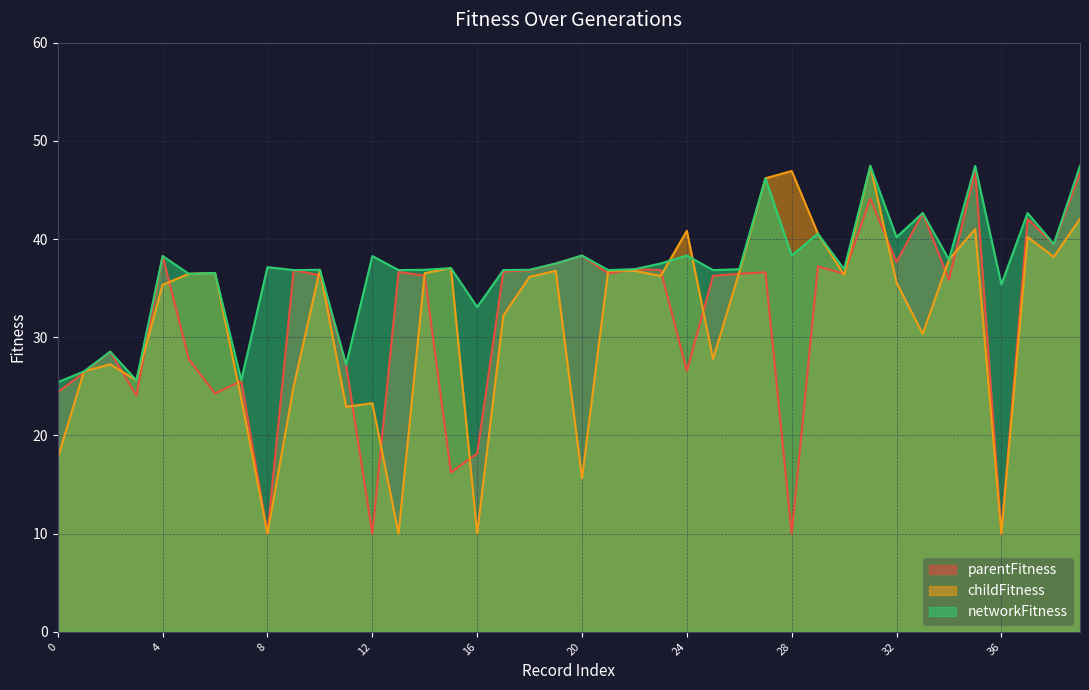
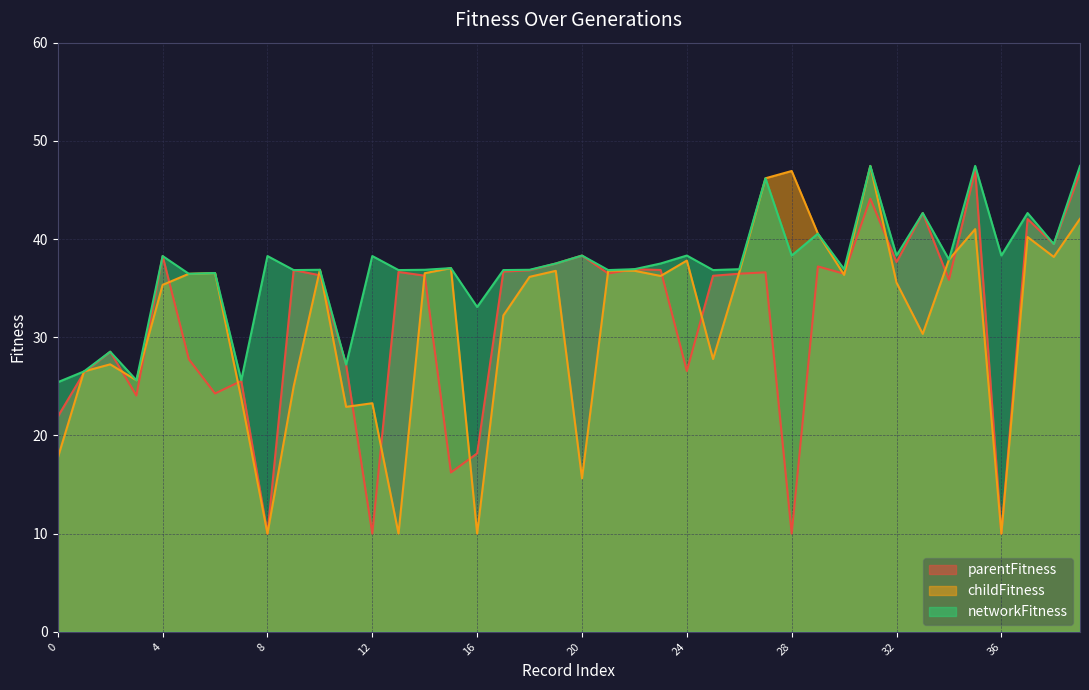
  {
    "parentFitness": {
-     "0": 24,
+     "0": 22,
      "12": 10,
      "16": 18,
      "24": 27,
      "28": 10,
      "32": 38
    },
    "childFitness": {
      "0": 18,
      "4": 35,
      "12": 23,
      "16": 10,
      "20": 16,
-     "24": 41,
+     "24": 38,
      "28": 47,
      "32": 36
    },
    "networkFitness": {
      "0": 25,
-     "8": 37,
+     "8": 38,
      "12": 38,
      "16": 33,
      "24": 38,
      "28": 38,
-     "32": 40,
-     "36": 35
+     "32": 38,
+     "36": 38
    }
  }
